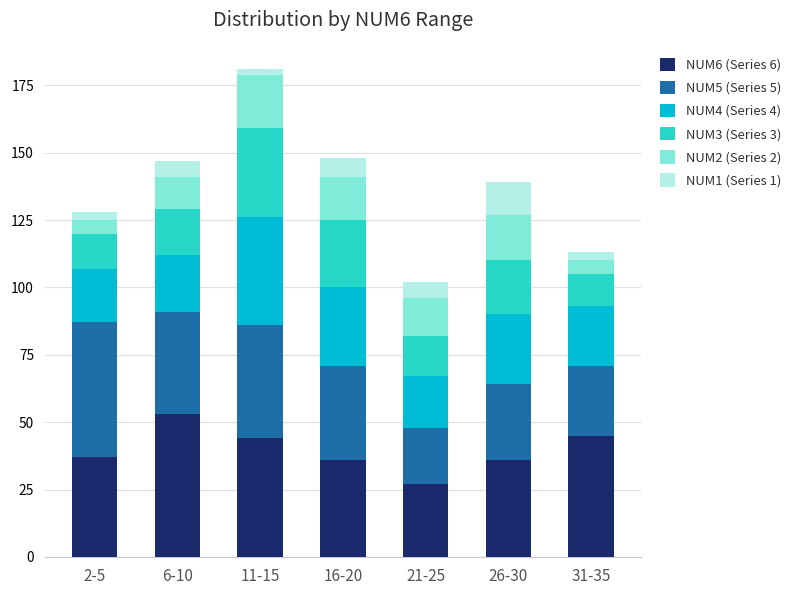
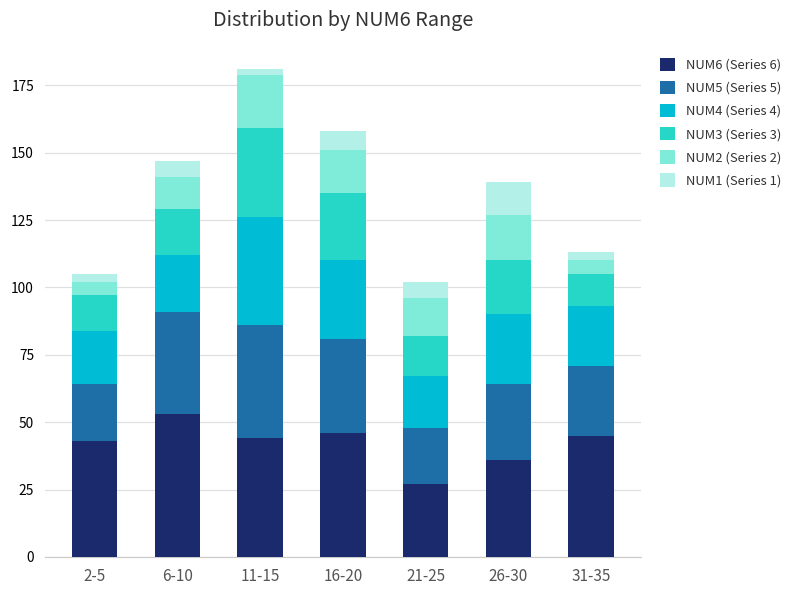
  {
    "NUM6 (Series 6)": {
-     "2-5": 37,
+     "2-5": 43,
      "6-10": 53,
      "11-15": 44,
-     "16-20": 36,
+     "16-20": 46,
      "21-25": 27,
      "26-30": 36,
      "31-35": 45
    },
    "NUM5 (Series 5)": {
-     "2-5": 50,
+     "2-5": 21,
      "6-10": 38,
      "11-15": 42,
      "16-20": 35,
      "21-25": 21,
      "26-30": 28,
      "31-35": 26
    }
  }
